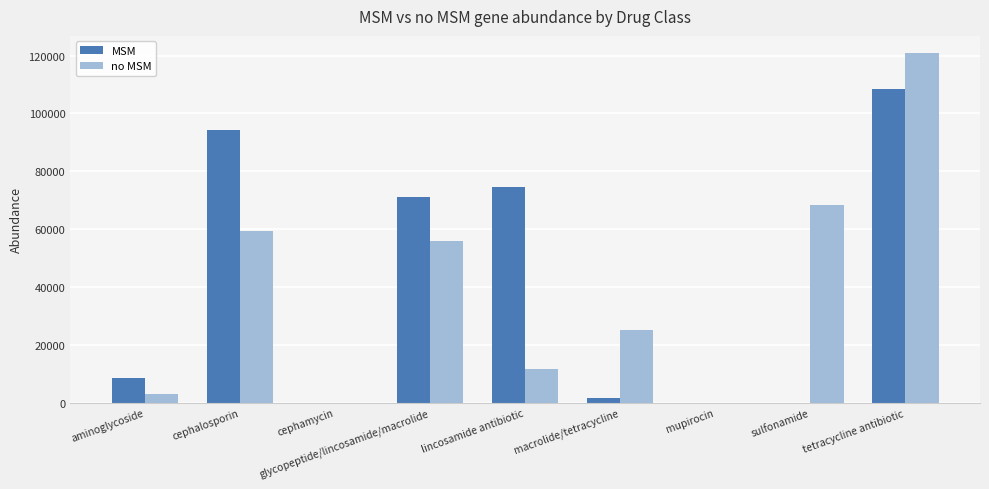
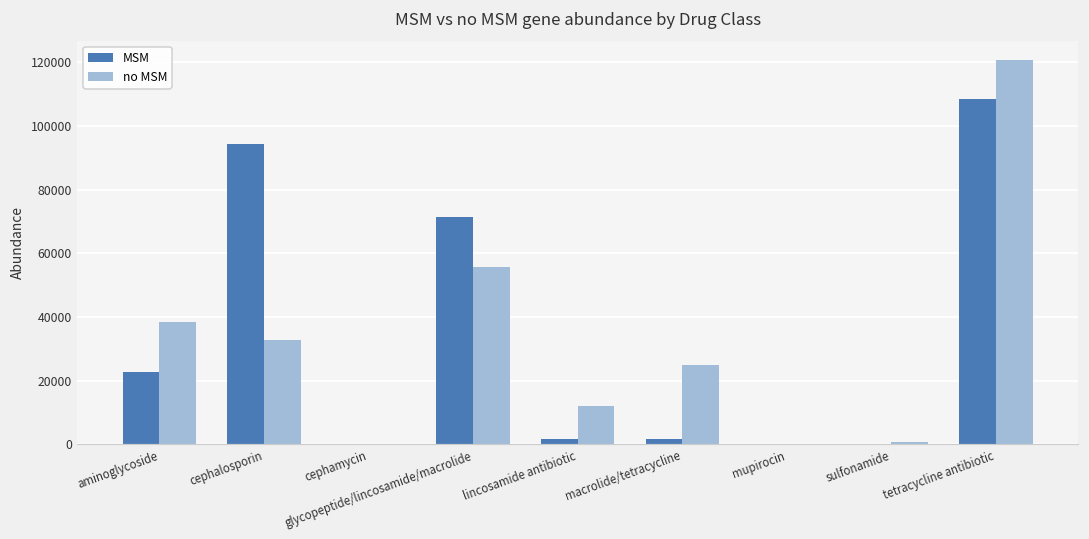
  {
    "MSM": {
-     "aminoglycoside": 9000,
+     "aminoglycoside": 23000,
      "cephalosporin": 94000,
      "cephamycin": 0,
      "glycopeptide/lincosamide/macrolide": 71000,
-     "lincosamide antibiotic": 74000,
+     "lincosamide antibiotic": 2000,
      "macrolide/tetracycline": 2000,
      "mupirocin": 0,
      "sulfonamide": 0,
      "tetracycline antibiotic": 108000
    },
    "no MSM": {
-     "aminoglycoside": 3000,
-     "cephalosporin": 60000,
+     "aminoglycoside": 38000,
+     "cephalosporin": 33000,
      "cephamycin": 0,
      "glycopeptide/lincosamide/macrolide": 56000,
      "lincosamide antibiotic": 12000,
      "macrolide/tetracycline": 25000,
      "mupirocin": 0,
-     "sulfonamide": 68000,
+     "sulfonamide": 1000,
      "tetracycline antibiotic": 121000
    }
  }
